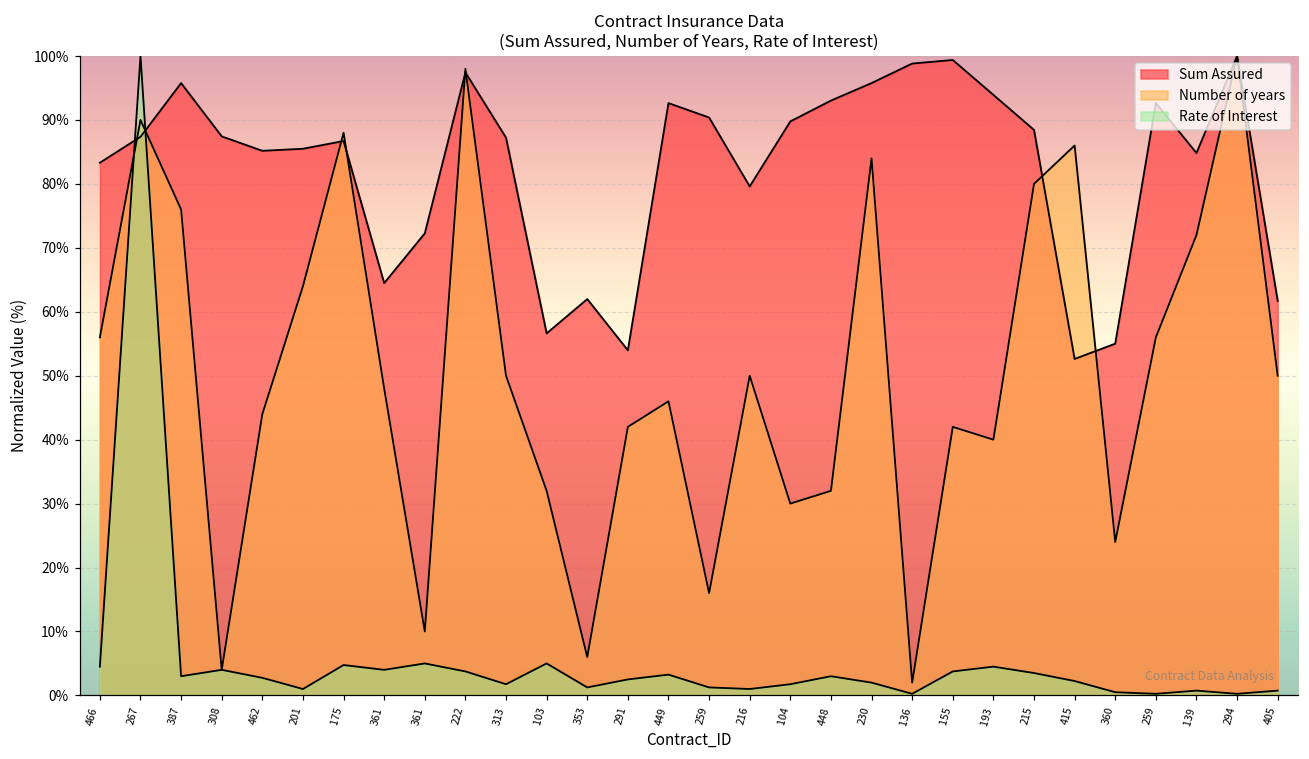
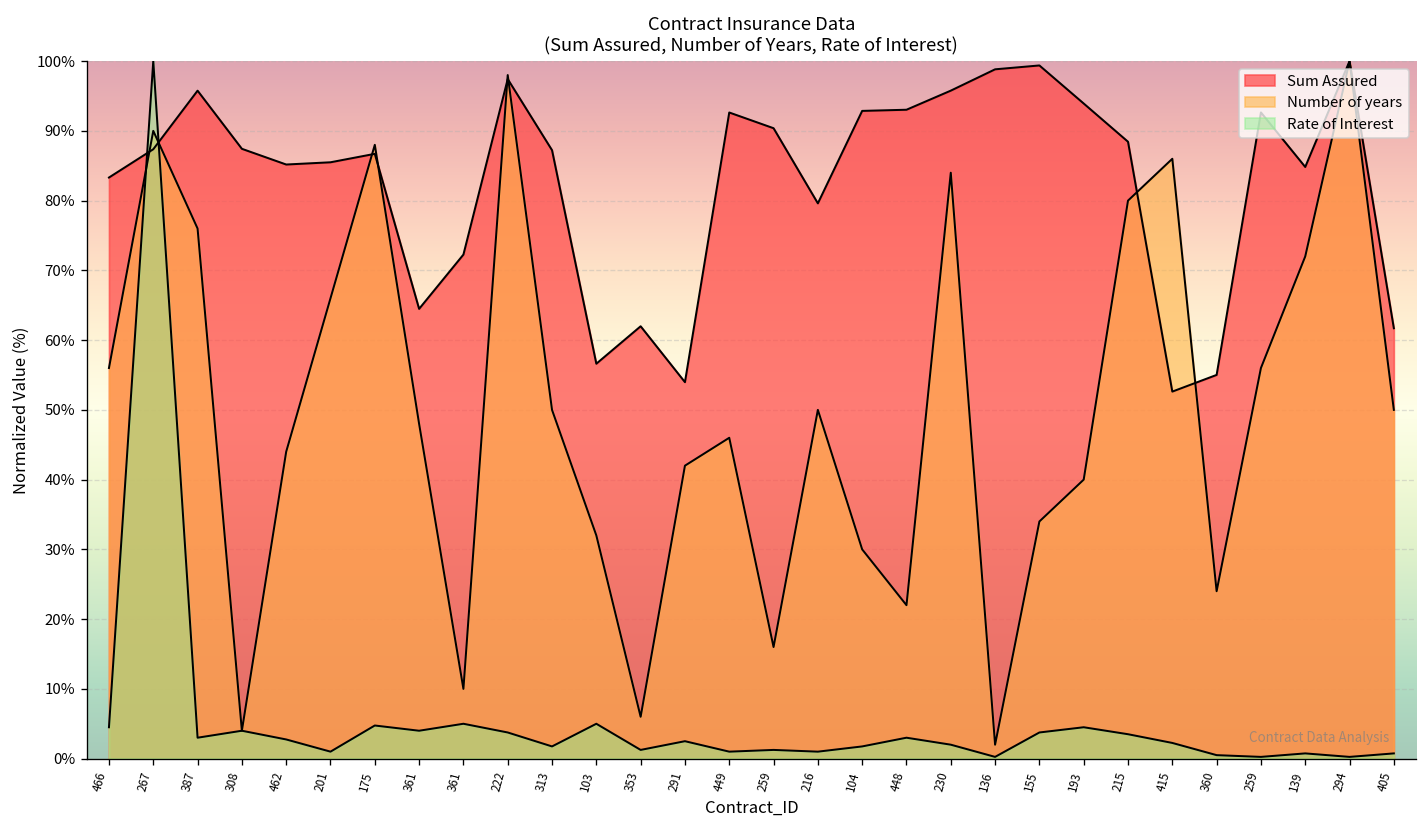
  {
    "Sum Assured": {
      "466": "83%",
      "267": "87%",
      "387": "96%",
      "308": "87%",
      "462": "85%",
      "201": "85%",
      "175": "87%",
      "222": "97%",
      "313": "87%",
      "103": "57%",
      "353": "62%",
      "291": "54%",
      "449": "93%",
      "216": "80%",
-     "104": "90%",
+     "104": "93%",
      "448": "93%",
      "230": "96%",
      "136": "99%",
      "155": "99%",
      "193": "94%",
      "215": "88%",
      "415": "53%",
      "360": "55%",
      "139": "85%",
      "405": "62%"
    },
    "Number of years": {
      "466": "56%",
      "267": "90%",
      "387": "76%",
      "462": "44%",
-     "201": "64%",
+     "201": "66%",
      "175": "88%",
      "222": "98%",
      "313": "50%",
      "103": "32%",
      "353": "6%",
      "291": "42%",
      "449": "46%",
      "216": "50%",
      "104": "30%",
-     "448": "32%",
+     "448": "22%",
      "230": "84%",
      "136": "2%",
-     "155": "42%",
+     "155": "34%",
      "193": "40%",
      "215": "80%",
      "415": "86%",
      "360": "24%",
      "139": "72%",
      "405": "50%"
    },
    "Rate of Interest": {
      "466": "5%",
      "267": "100%",
      "387": "3%",
      "462": "3%",
      "201": "1%",
      "175": "5%",
      "222": "4%",
      "313": "2%",
      "103": "5%",
      "353": "1%",
      "291": "3%",
-     "449": "3%",
+     "449": "1%",
      "216": "1%",
      "104": "2%",
      "448": "3%",
      "230": "2%",
      "136": "0%",
      "155": "4%",
      "193": "5%",
      "215": "4%",
      "415": "2%",
      "360": "1%",
      "139": "1%",
      "294": "0%",
      "405": "1%"
    }
  }
